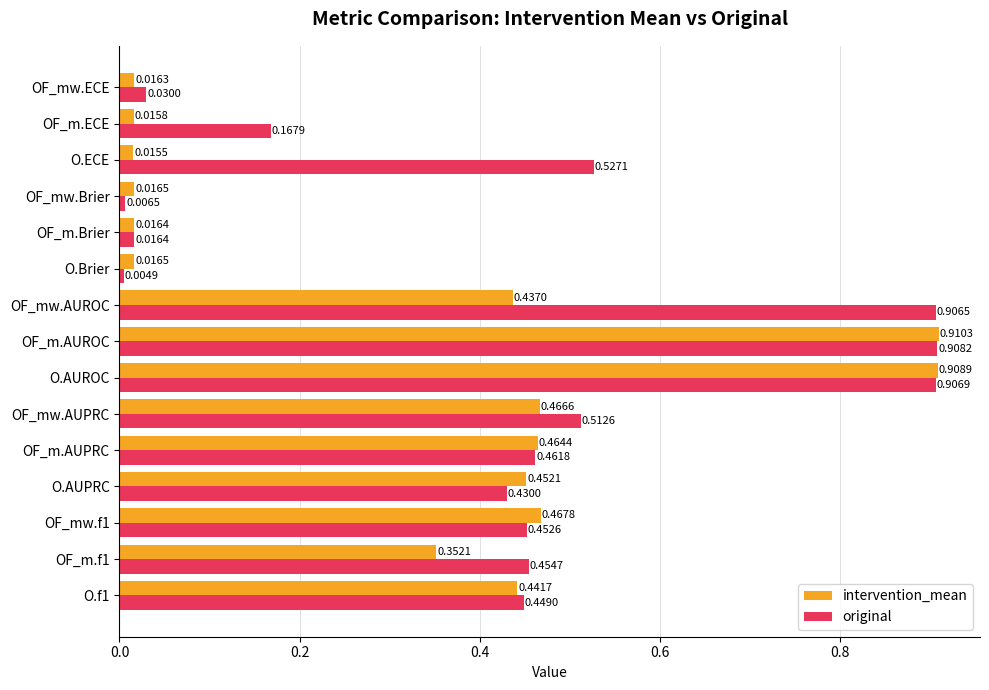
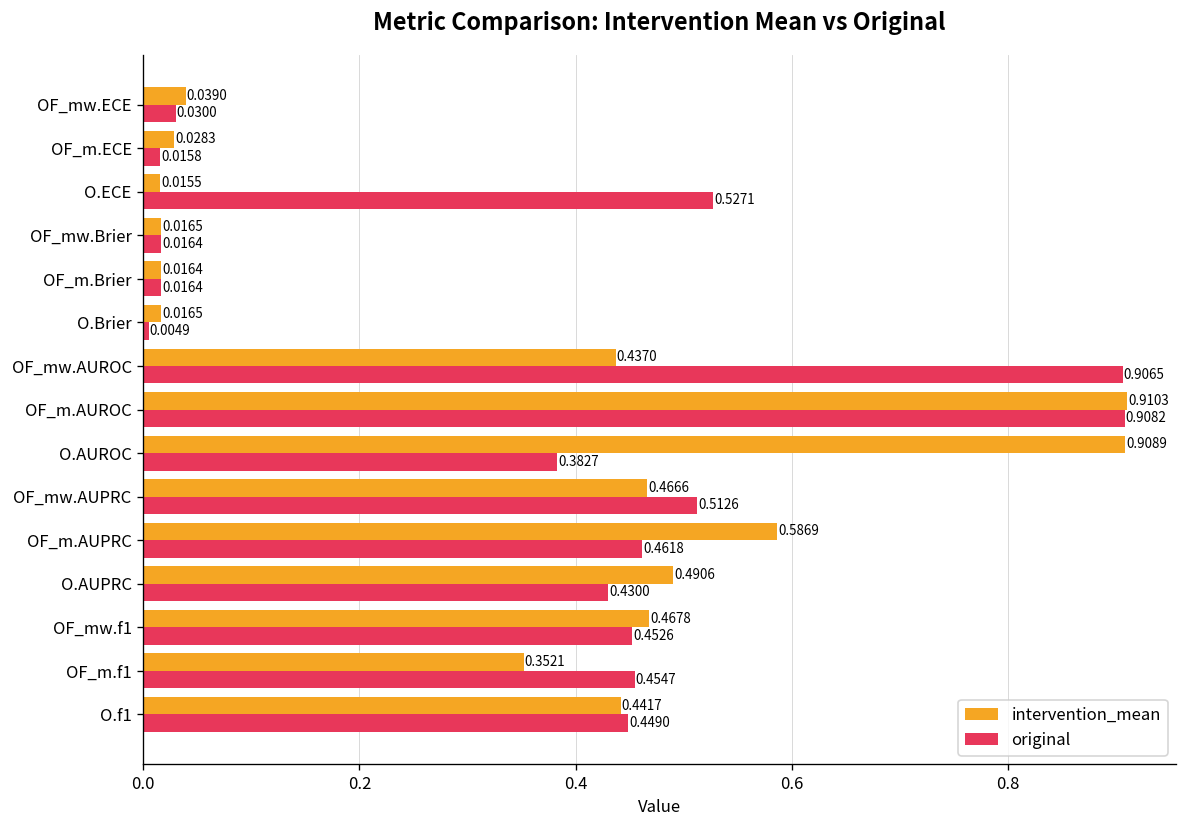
  {
    "intervention_mean": {
-     "OF_mw.ECE": 0.0163,
-     "OF_m.ECE": 0.0158,
+     "OF_mw.ECE": 0.0390,
+     "OF_m.ECE": 0.0283,
      "O.ECE": 0.0155,
      "OF_mw.Brier": 0.0165,
      "OF_m.Brier": 0.0164,
      "O.Brier": 0.0165,
      "OF_mw.AUROC": 0.4370,
      "OF_m.AUROC": 0.9103,
      "O.AUROC": 0.9089,
      "OF_mw.AUPRC": 0.4666,
-     "OF_m.AUPRC": 0.4644,
-     "O.AUPRC": 0.4521,
+     "OF_m.AUPRC": 0.5869,
+     "O.AUPRC": 0.4906,
      "OF_mw.f1": 0.4678,
      "OF_m.f1": 0.3521,
      "O.f1": 0.4417
    },
    "original": {
      "OF_mw.ECE": 0.0300,
-     "OF_m.ECE": 0.1679,
+     "OF_m.ECE": 0.0158,
      "O.ECE": 0.5271,
-     "OF_mw.Brier": 0.0065,
+     "OF_mw.Brier": 0.0164,
      "OF_m.Brier": 0.0164,
      "O.Brier": 0.0049,
      "OF_mw.AUROC": 0.9065,
      "OF_m.AUROC": 0.9082,
-     "O.AUROC": 0.9069,
+     "O.AUROC": 0.3827,
      "OF_mw.AUPRC": 0.5126,
      "OF_m.AUPRC": 0.4618,
      "O.AUPRC": 0.4300,
      "OF_mw.f1": 0.4526,
      "OF_m.f1": 0.4547,
      "O.f1": 0.4490
    }
  }
